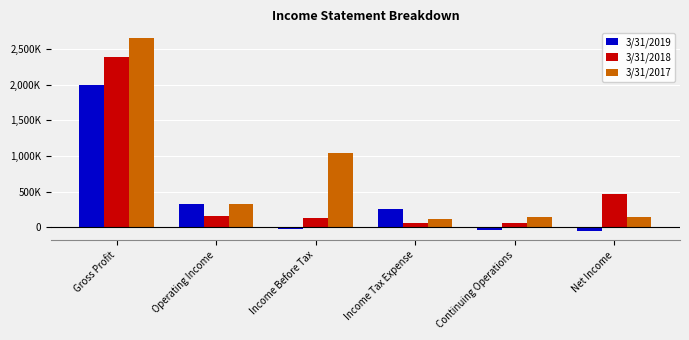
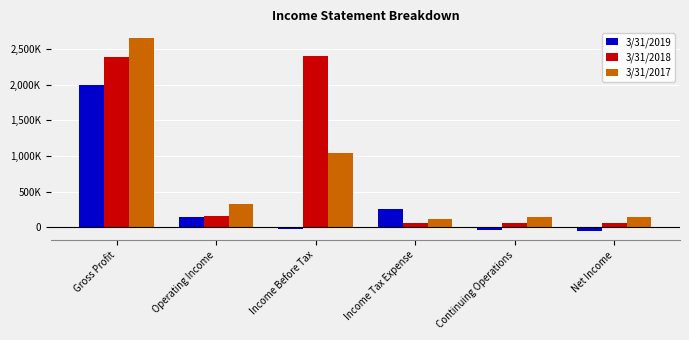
  {
    "3/31/2019": {
      "Gross Profit": "2,000,000",
-     "Operating Income": "300,000",
+     "Operating Income": "100,000",
      "Income Tax Expense": "300,000",
      "Continuing Operations": "0",
      "Net Income": "0"
    },
    "3/31/2018": {
      "Gross Profit": "2,400,000",
      "Operating Income": "200,000",
-     "Income Before Tax": "100,000",
+     "Income Before Tax": "2,400,000",
      "Income Tax Expense": "100,000",
      "Continuing Operations": "100,000",
-     "Net Income": "500,000"
+     "Net Income": "100,000"
    },
    "3/31/2017": {
      "Gross Profit": "2,700,000",
      "Operating Income": "300,000",
      "Income Before Tax": "1,000,000",
      "Income Tax Expense": "100,000",
      "Continuing Operations": "100,000",
      "Net Income": "100,000"
    }
  }
